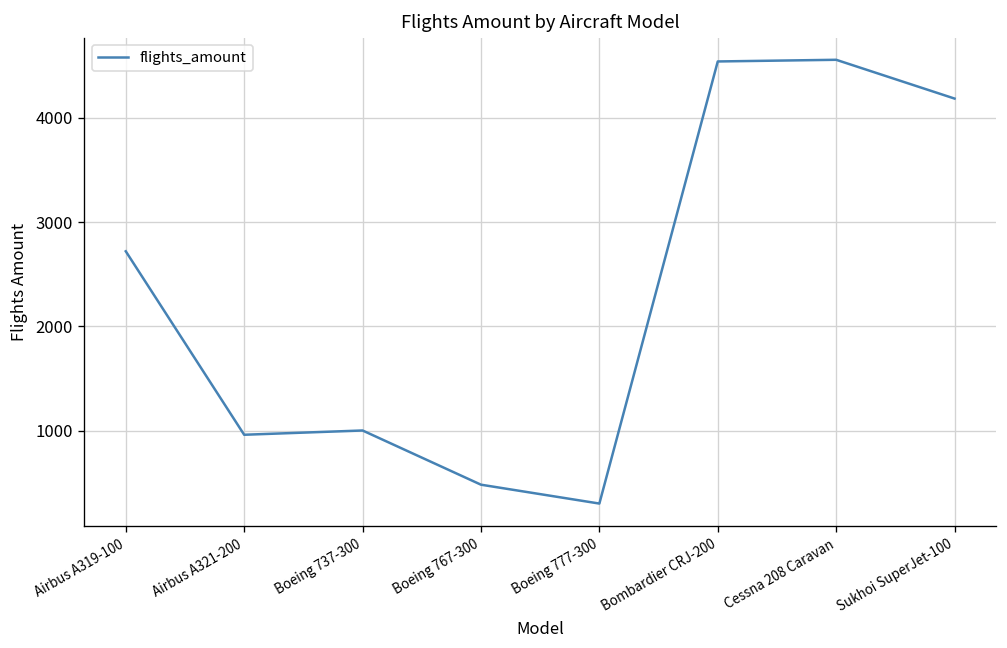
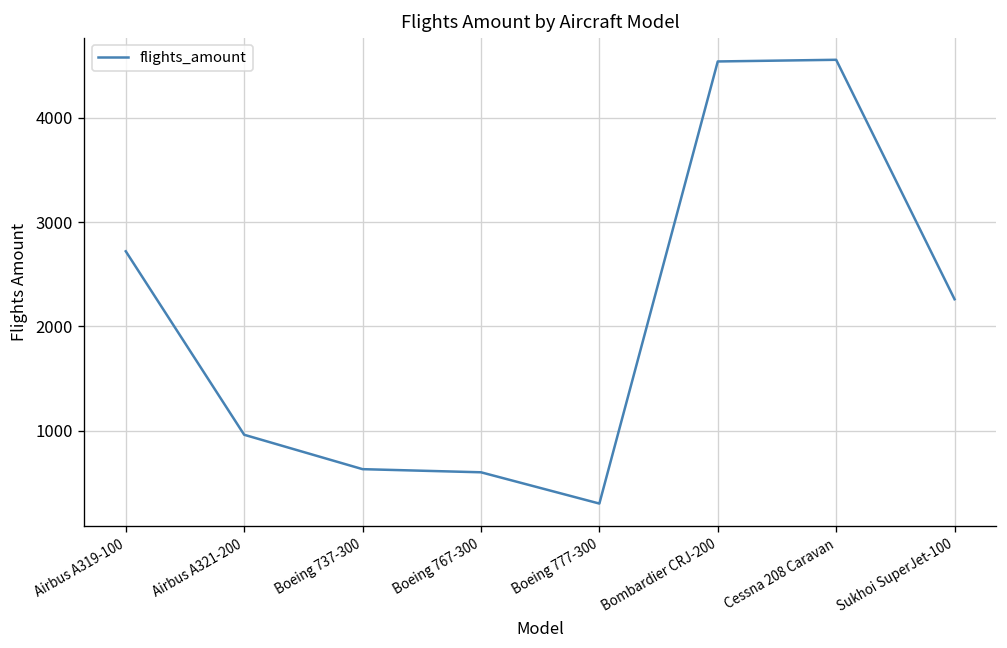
  {
    "Airbus A319-100": 2700,
    "Airbus A321-200": 1000,
-   "Boeing 737-300": 1000,
-   "Boeing 767-300": 500,
+   "Boeing 737-300": 600,
+   "Boeing 767-300": 600,
    "Boeing 777-300": 300,
    "Bombardier CRJ-200": 4500,
    "Cessna 208 Caravan": 4600,
-   "Sukhoi SuperJet-100": 4200
+   "Sukhoi SuperJet-100": 2300
  }
